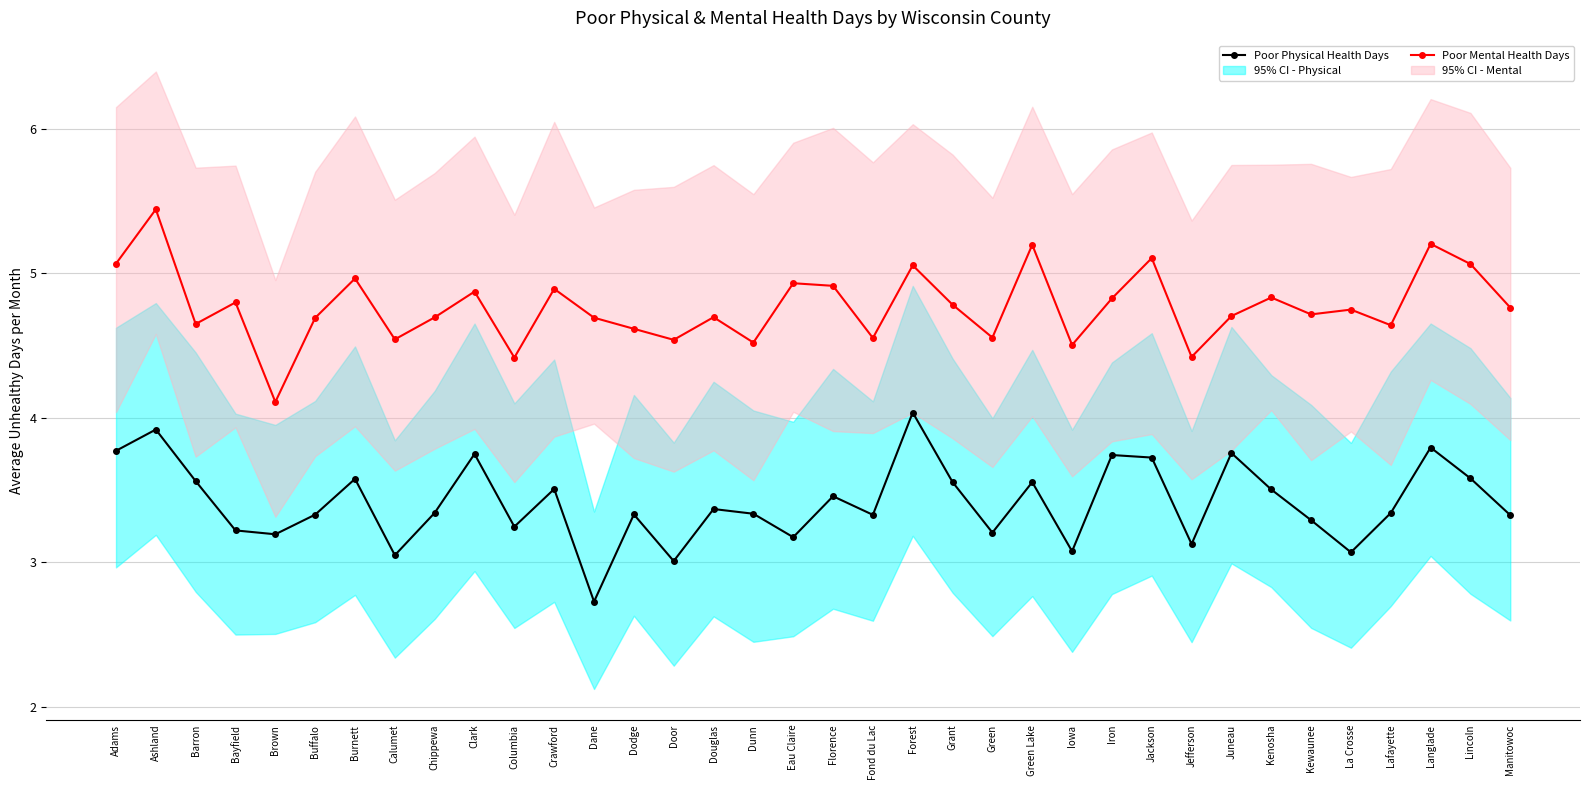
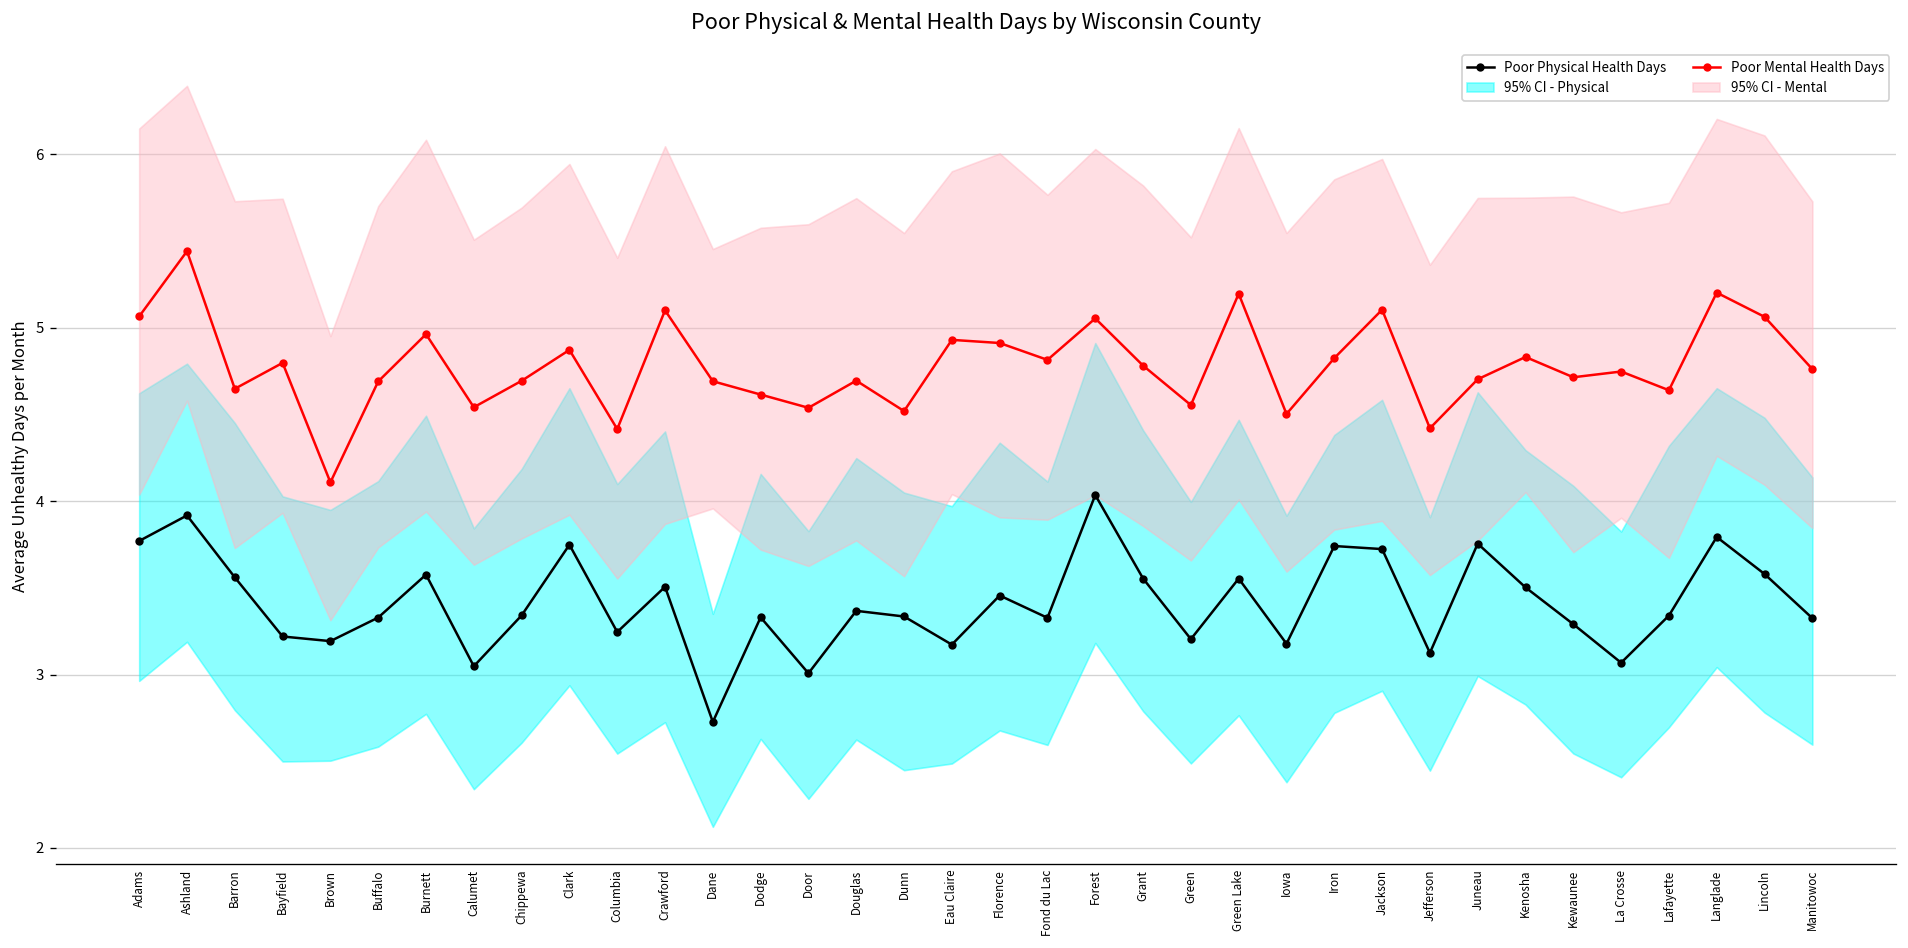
  {
    "Poor Physical Health Days": {
      "Adams": 3.77,
      "Ashland": 3.92,
      "Barron": 3.56,
      "Bayfield": 3.22,
      "Brown": 3.19,
      "Buffalo": 3.33,
      "Burnett": 3.58,
      "Calumet": 3.05,
      "Chippewa": 3.34,
      "Clark": 3.75,
      "Columbia": 3.25,
      "Crawford": 3.51,
      "Dane": 2.73,
      "Dodge": 3.33,
      "Door": 3.01,
      "Douglas": 3.37,
      "Dunn": 3.33,
      "Eau Claire": 3.17,
      "Florence": 3.46,
      "Fond du Lac": 3.33,
      "Forest": 4.04,
      "Grant": 3.55,
      "Green": 3.20,
      "Green Lake": 3.55,
-     "Iowa": 3.07,
+     "Iowa": 3.18,
      "Iron": 3.74,
      "Jackson": 3.72,
      "Jefferson": 3.12,
      "Juneau": 3.75,
      "Kenosha": 3.50,
      "Kewaunee": 3.29,
      "La Crosse": 3.07,
      "Lafayette": 3.34,
      "Langlade": 3.79,
      "Lincoln": 3.58,
      "Manitowoc": 3.32
    },
    "Poor Mental Health Days": {
      "Adams": 5.07,
      "Ashland": 5.44,
      "Barron": 4.65,
      "Bayfield": 4.80,
      "Brown": 4.11,
      "Buffalo": 4.69,
      "Burnett": 4.96,
      "Calumet": 4.54,
      "Chippewa": 4.69,
      "Clark": 4.87,
      "Columbia": 4.42,
-     "Crawford": 4.89,
+     "Crawford": 5.10,
      "Dane": 4.69,
      "Dodge": 4.61,
      "Door": 4.54,
      "Douglas": 4.69,
      "Dunn": 4.52,
      "Eau Claire": 4.93,
      "Florence": 4.91,
-     "Fond du Lac": 4.55,
+     "Fond du Lac": 4.81,
      "Forest": 5.05,
      "Grant": 4.78,
      "Green": 4.55,
      "Green Lake": 5.20,
      "Iowa": 4.50,
      "Iron": 4.82,
      "Jackson": 5.10,
      "Jefferson": 4.42,
      "Juneau": 4.70,
      "Kenosha": 4.83,
      "Kewaunee": 4.71,
      "La Crosse": 4.75,
      "Lafayette": 4.64,
      "Langlade": 5.20,
      "Lincoln": 5.06,
      "Manitowoc": 4.76
    }
  }
